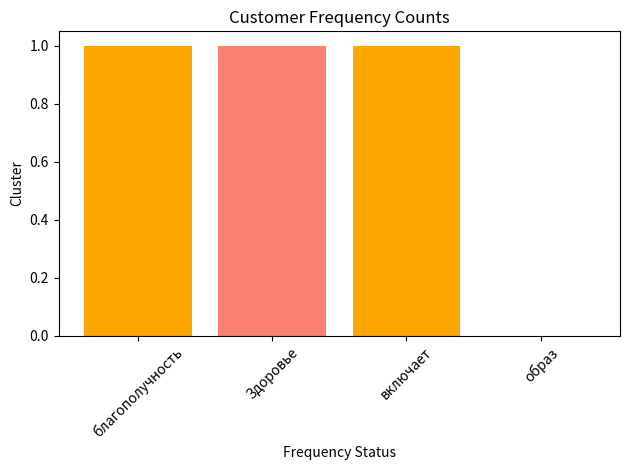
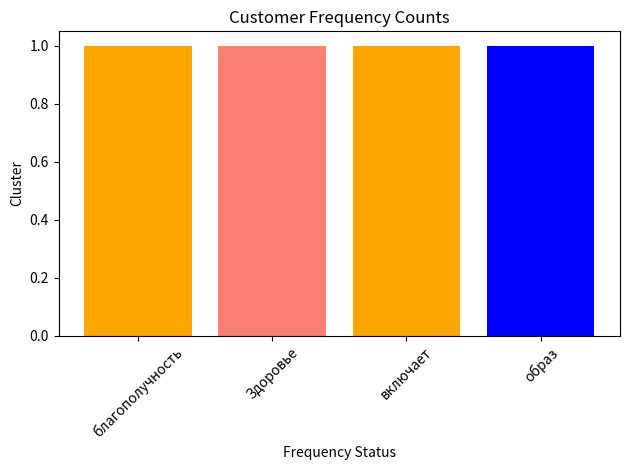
  {
    "благополучность": 1,
    "Здоровье": 1,
    "включает": 1,
-   "образ": 0
+   "образ": 1
  }
